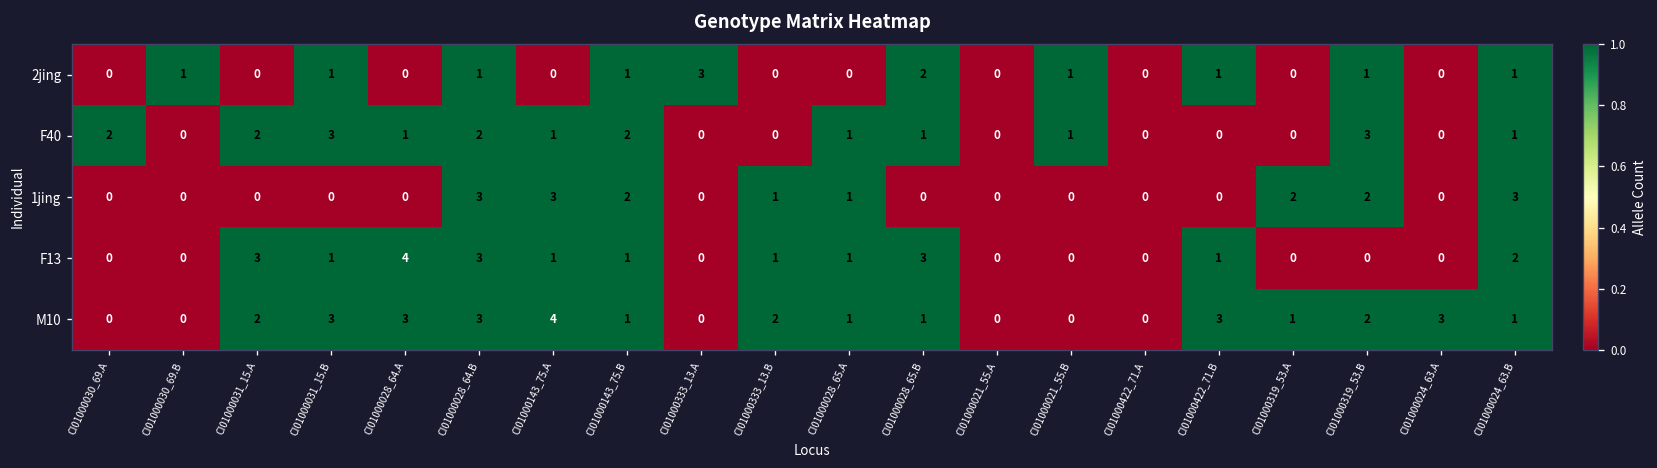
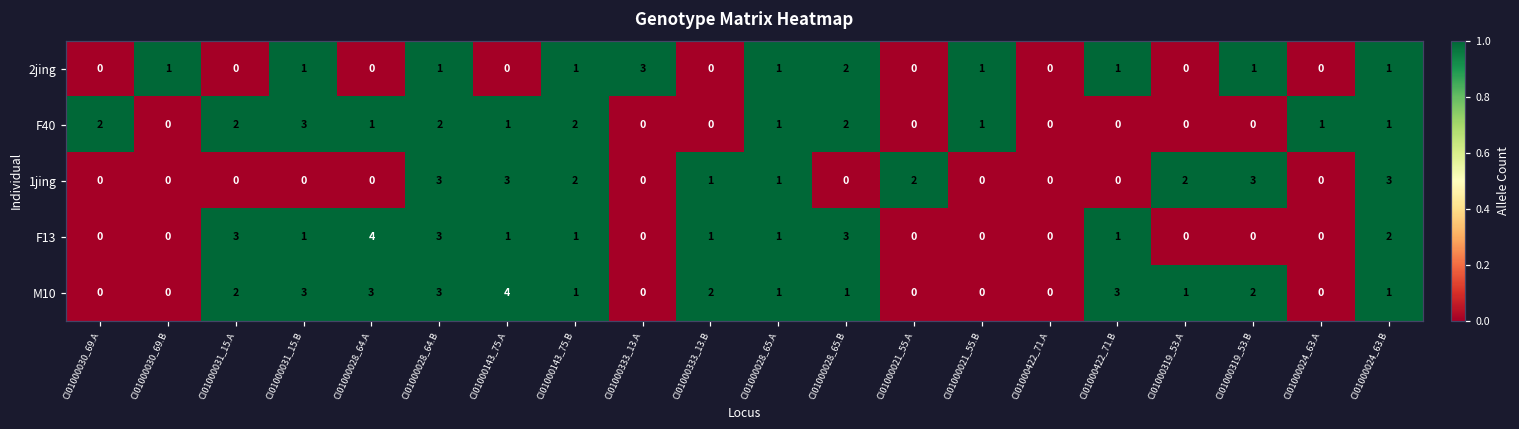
  {
    "2jing": {
      "CI01000030_69.A": 0,
      "CI01000030_69.B": 1,
      "CI01000031_15.A": 0,
      "CI01000031_15.B": 1,
      "CI01000028_64.A": 0,
      "CI01000028_64.B": 1,
      "CI01000143_75.A": 0,
      "CI01000143_75.B": 1,
      "CI01000333_13.A": 3,
      "CI01000333_13.B": 0,
-     "CI01000028_65.A": 0,
+     "CI01000028_65.A": 1,
      "CI01000028_65.B": 2,
      "CI01000021_55.A": 0,
      "CI01000021_55.B": 1,
      "CI01000422_71.A": 0,
      "CI01000422_71.B": 1,
      "CI01000319_53.A": 0,
      "CI01000319_53.B": 1,
      "CI01000024_63.A": 0,
      "CI01000024_63.B": 1
    },
    "F40": {
      "CI01000030_69.A": 2,
      "CI01000030_69.B": 0,
      "CI01000031_15.A": 2,
      "CI01000031_15.B": 3,
      "CI01000028_64.A": 1,
      "CI01000028_64.B": 2,
      "CI01000143_75.A": 1,
      "CI01000143_75.B": 2,
      "CI01000333_13.A": 0,
      "CI01000333_13.B": 0,
      "CI01000028_65.A": 1,
-     "CI01000028_65.B": 1,
+     "CI01000028_65.B": 2,
      "CI01000021_55.A": 0,
      "CI01000021_55.B": 1,
      "CI01000422_71.A": 0,
      "CI01000422_71.B": 0,
      "CI01000319_53.A": 0,
-     "CI01000319_53.B": 3,
-     "CI01000024_63.A": 0,
+     "CI01000319_53.B": 0,
+     "CI01000024_63.A": 1,
      "CI01000024_63.B": 1
    },
    "1jing": {
      "CI01000030_69.A": 0,
      "CI01000030_69.B": 0,
      "CI01000031_15.A": 0,
      "CI01000031_15.B": 0,
      "CI01000028_64.A": 0,
      "CI01000028_64.B": 3,
      "CI01000143_75.A": 3,
      "CI01000143_75.B": 2,
      "CI01000333_13.A": 0,
      "CI01000333_13.B": 1,
      "CI01000028_65.A": 1,
      "CI01000028_65.B": 0,
-     "CI01000021_55.A": 0,
+     "CI01000021_55.A": 2,
      "CI01000021_55.B": 0,
      "CI01000422_71.A": 0,
      "CI01000422_71.B": 0,
      "CI01000319_53.A": 2,
-     "CI01000319_53.B": 2,
+     "CI01000319_53.B": 3,
      "CI01000024_63.A": 0,
      "CI01000024_63.B": 3
    },
    "F13": {
      "CI01000030_69.A": 0,
      "CI01000030_69.B": 0,
      "CI01000031_15.A": 3,
      "CI01000031_15.B": 1,
      "CI01000028_64.A": 4,
      "CI01000028_64.B": 3,
      "CI01000143_75.A": 1,
      "CI01000143_75.B": 1,
      "CI01000333_13.A": 0,
      "CI01000333_13.B": 1,
      "CI01000028_65.A": 1,
      "CI01000028_65.B": 3,
      "CI01000021_55.A": 0,
      "CI01000021_55.B": 0,
      "CI01000422_71.A": 0,
      "CI01000422_71.B": 1,
      "CI01000319_53.A": 0,
      "CI01000319_53.B": 0,
      "CI01000024_63.A": 0,
      "CI01000024_63.B": 2
    },
    "M10": {
      "CI01000030_69.A": 0,
      "CI01000030_69.B": 0,
      "CI01000031_15.A": 2,
      "CI01000031_15.B": 3,
      "CI01000028_64.A": 3,
      "CI01000028_64.B": 3,
      "CI01000143_75.A": 4,
      "CI01000143_75.B": 1,
      "CI01000333_13.A": 0,
      "CI01000333_13.B": 2,
      "CI01000028_65.A": 1,
      "CI01000028_65.B": 1,
      "CI01000021_55.A": 0,
      "CI01000021_55.B": 0,
      "CI01000422_71.A": 0,
      "CI01000422_71.B": 3,
      "CI01000319_53.A": 1,
      "CI01000319_53.B": 2,
-     "CI01000024_63.A": 3,
+     "CI01000024_63.A": 0,
      "CI01000024_63.B": 1
    }
  }
